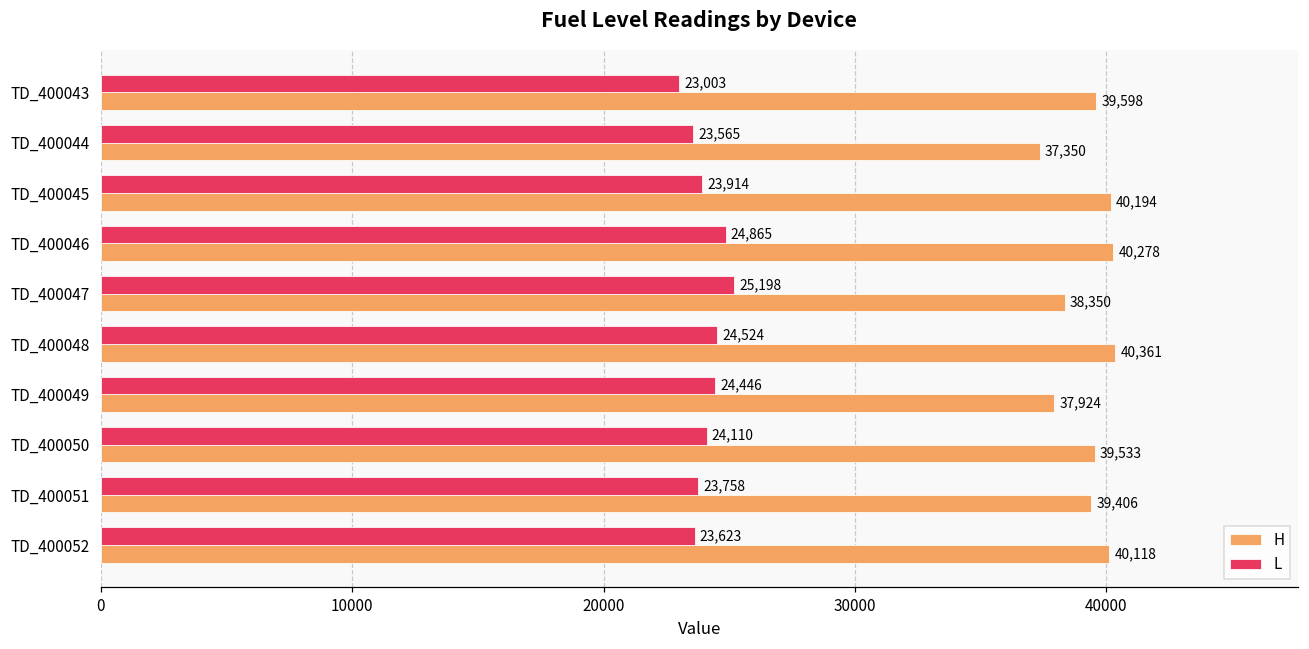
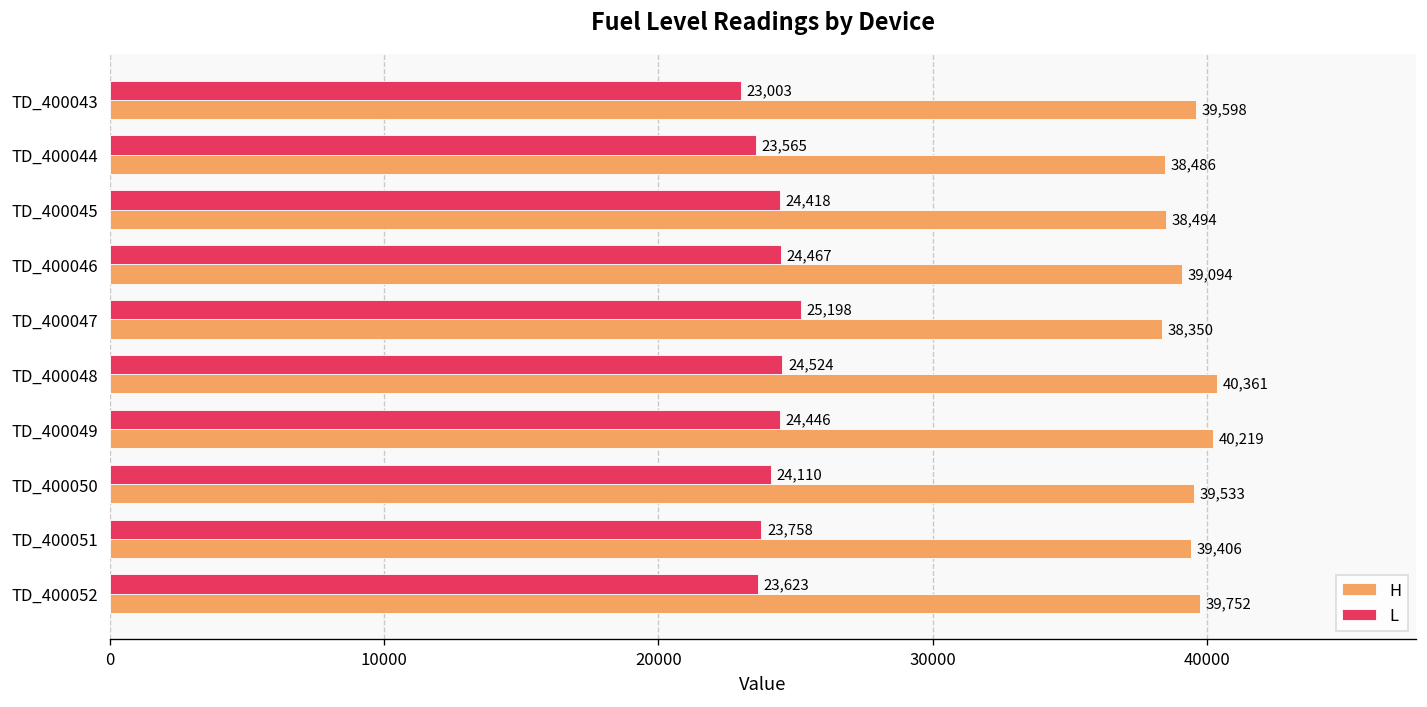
  {
    "H": {
      "TD_400043": "39,598",
-     "TD_400044": "37,350",
-     "TD_400045": "40,194",
-     "TD_400046": "40,278",
+     "TD_400044": "38,486",
+     "TD_400045": "38,494",
+     "TD_400046": "39,094",
      "TD_400047": "38,350",
      "TD_400048": "40,361",
-     "TD_400049": "37,924",
+     "TD_400049": "40,219",
      "TD_400050": "39,533",
      "TD_400051": "39,406",
-     "TD_400052": "40,118"
+     "TD_400052": "39,752"
    },
    "L": {
      "TD_400043": "23,003",
      "TD_400044": "23,565",
-     "TD_400045": "23,914",
-     "TD_400046": "24,865",
+     "TD_400045": "24,418",
+     "TD_400046": "24,467",
      "TD_400047": "25,198",
      "TD_400048": "24,524",
      "TD_400049": "24,446",
      "TD_400050": "24,110",
      "TD_400051": "23,758",
      "TD_400052": "23,623"
    }
  }
